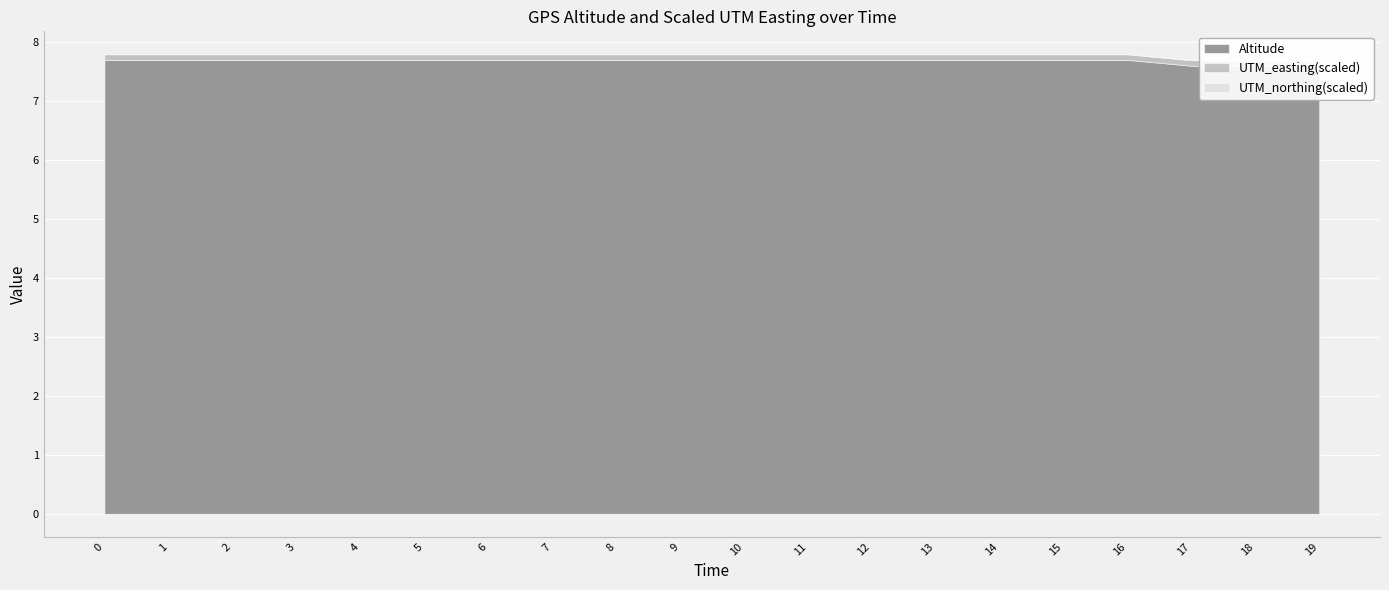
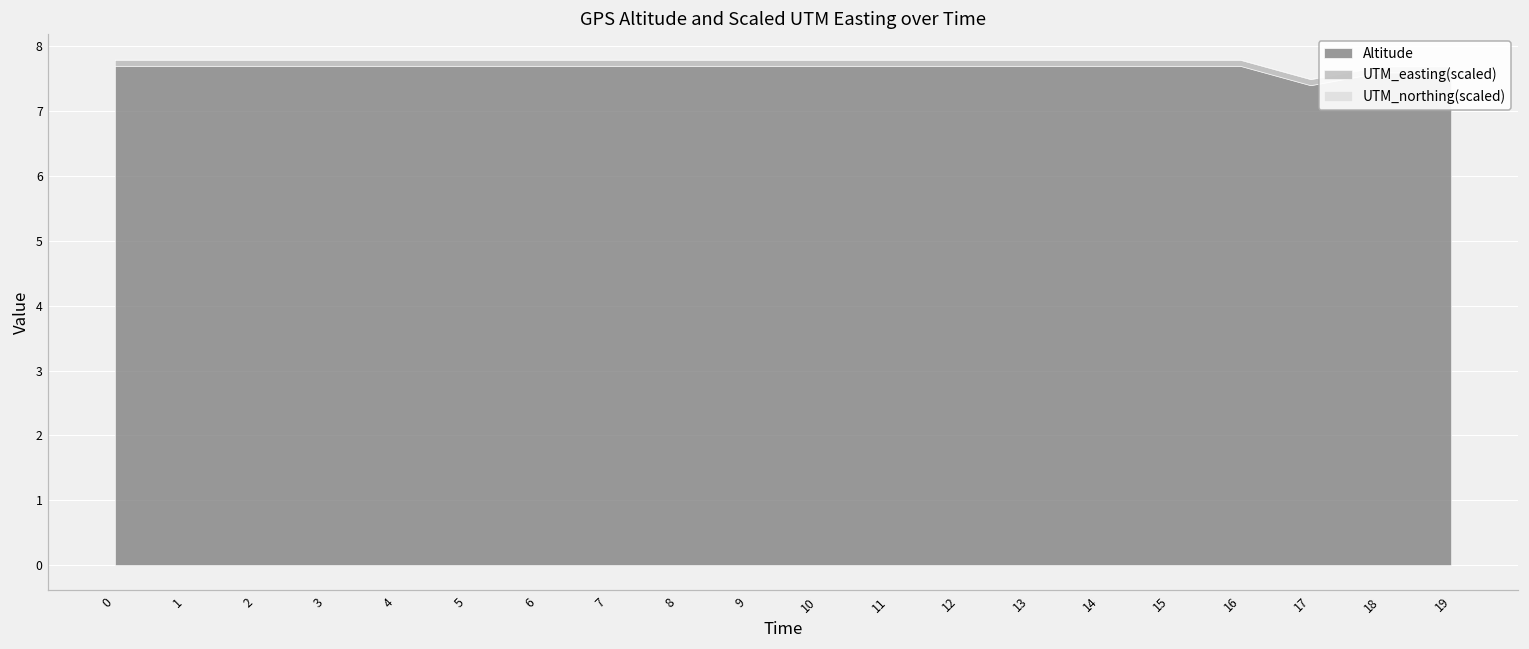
  {
    "Altitude": {
      "0": 7.7,
      "1": 7.7,
      "2": 7.7,
      "3": 7.7,
      "4": 7.7,
      "5": 7.7,
      "6": 7.7,
      "7": 7.7,
      "8": 7.7,
      "9": 7.7,
      "10": 7.7,
      "11": 7.7,
      "12": 7.7,
      "13": 7.7,
      "14": 7.7,
      "15": 7.7,
      "16": 7.7,
-     "17": 7.6
+     "17": 7.4
    }
  }
